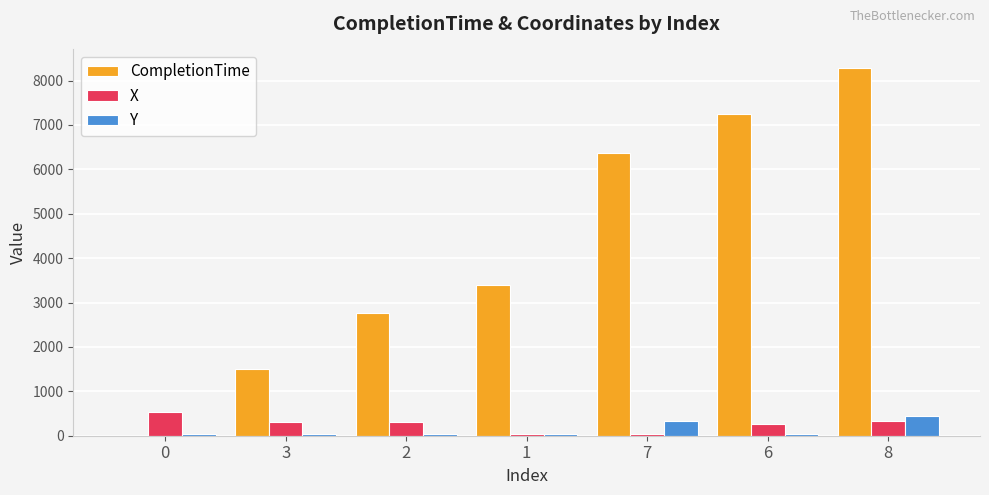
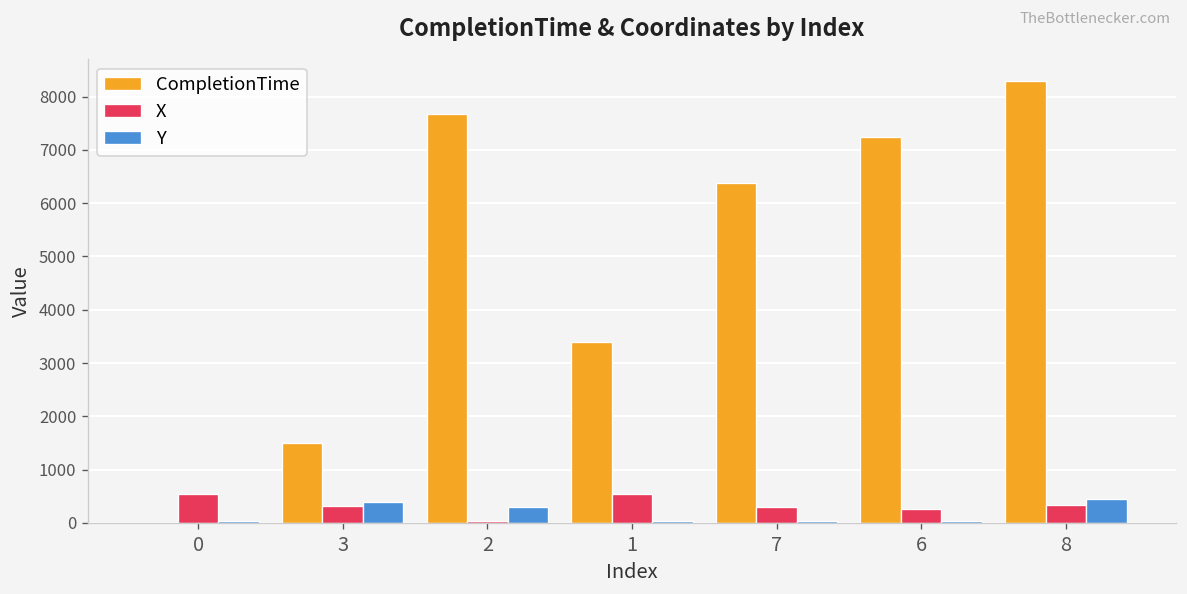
  {
    "CompletionTime": {
      "0": 0,
      "3": 1500,
-     "2": 2800,
+     "2": 7700,
      "1": 3400,
      "7": 6400,
      "6": 7200,
      "8": 8300
    },
    "X": {
      "0": 500,
      "3": 300,
-     "2": 300,
-     "1": 0,
-     "7": 0,
+     "2": 0,
+     "1": 500,
+     "7": 300,
      "6": 300,
      "8": 300
    },
    "Y": {
-     "3": 0,
-     "2": 0,
-     "7": 300,
+     "3": 400,
+     "2": 300,
+     "7": 0,
      "8": 400
    }
  }
